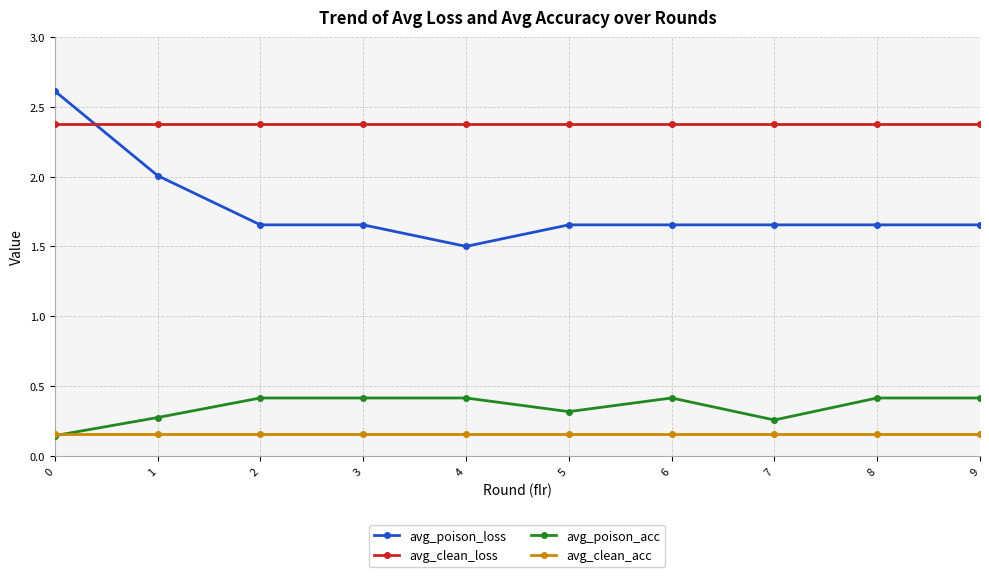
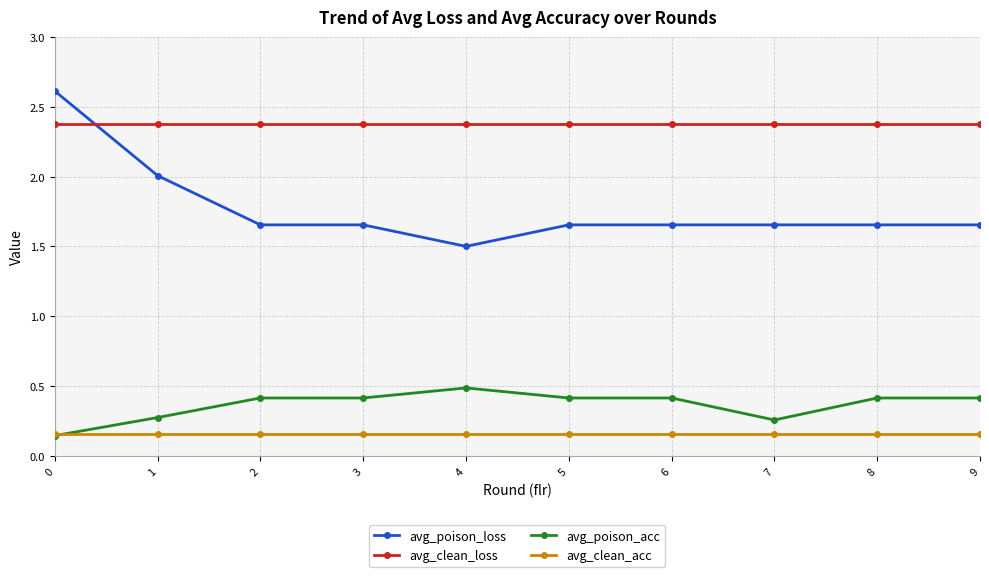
  {
    "avg_poison_loss": {
      "0": 2.61,
      "1": 2.01,
      "2": 1.65,
      "3": 1.65,
      "4": 1.50,
      "5": 1.65,
      "6": 1.65,
      "7": 1.65,
      "8": 1.65,
      "9": 1.65
    },
    "avg_clean_loss": {
      "0": 2.38,
      "1": 2.38,
      "2": 2.38,
      "3": 2.38,
      "4": 2.38,
      "5": 2.38,
      "6": 2.38,
      "7": 2.38,
      "8": 2.38,
      "9": 2.38
    },
    "avg_poison_acc": {
      "1": 0.27,
      "2": 0.41,
      "3": 0.41,
-     "4": 0.41,
-     "5": 0.32,
+     "4": 0.49,
+     "5": 0.41,
      "6": 0.41,
      "7": 0.26,
      "8": 0.41,
      "9": 0.41
    },
    "avg_clean_acc": {
      "1": 0.15,
      "2": 0.15,
      "3": 0.15,
      "4": 0.15,
      "5": 0.15,
      "6": 0.15,
      "7": 0.15,
      "8": 0.15,
      "9": 0.15
    }
  }
